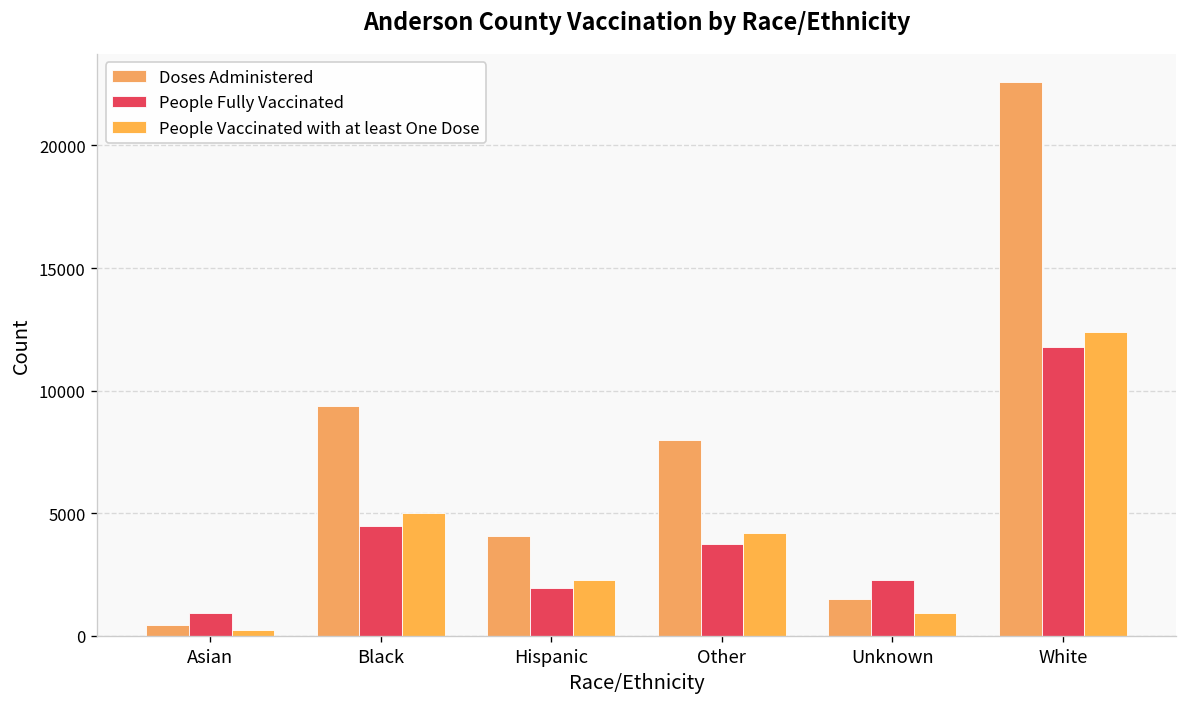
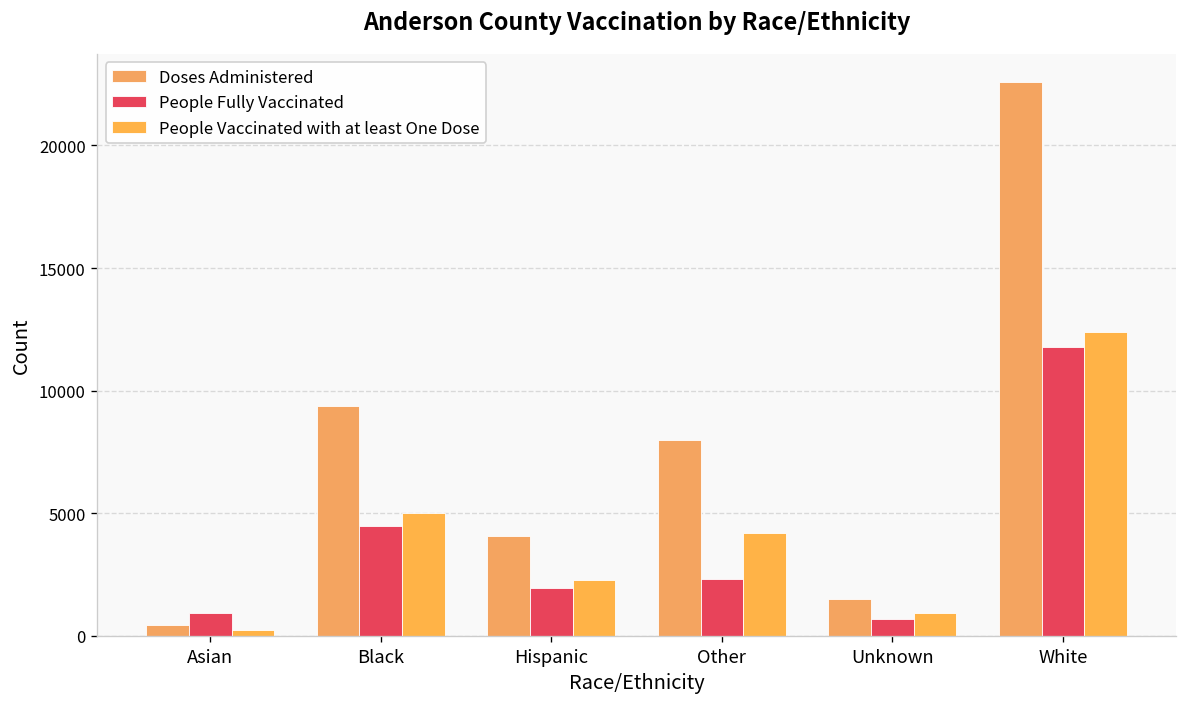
  {
    "People Fully Vaccinated": {
      "Asian": 900,
      "Black": 4500,
      "Hispanic": 1900,
-     "Other": 3700,
-     "Unknown": 2300,
+     "Other": 2300,
+     "Unknown": 700,
      "White": 11800
    }
  }
